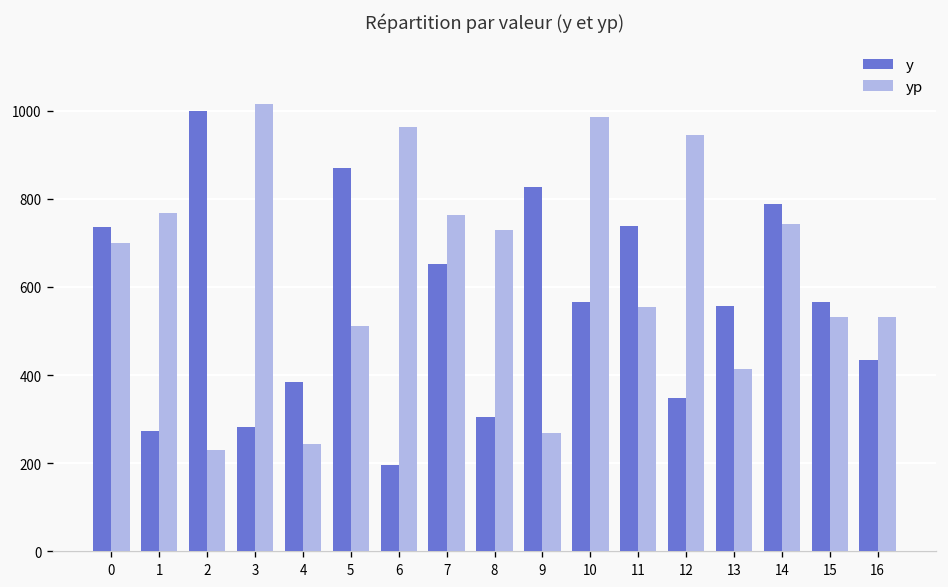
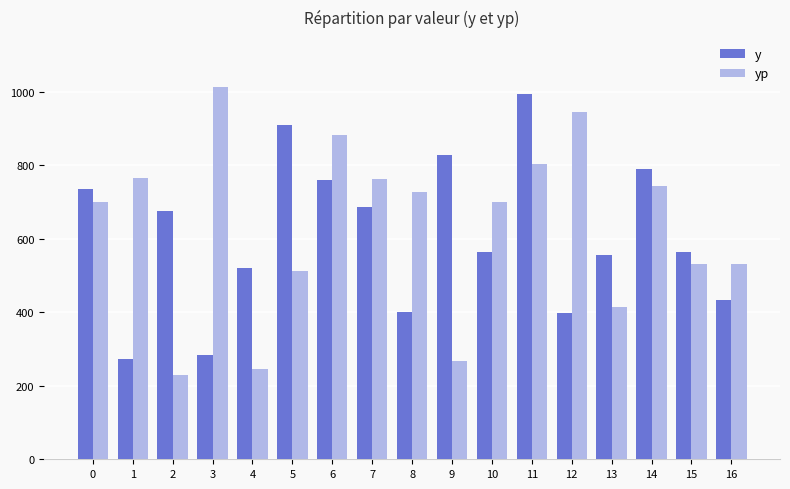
  {
    "y": {
      "0": 740,
      "1": 270,
-     "2": 1000,
+     "2": 680,
      "3": 280,
-     "4": 380,
-     "5": 870,
-     "6": 200,
-     "7": 650,
-     "8": 300,
+     "4": 520,
+     "5": 910,
+     "6": 760,
+     "7": 690,
+     "8": 400,
      "9": 830,
      "10": 570,
-     "11": 740,
-     "12": 350,
+     "11": 990,
+     "12": 400,
      "13": 560,
      "14": 790,
      "15": 570,
      "16": 440
    },
    "yp": {
      "0": 700,
      "1": 770,
      "2": 230,
      "3": 1010,
      "4": 240,
      "5": 510,
-     "6": 960,
+     "6": 880,
      "7": 760,
      "8": 730,
      "9": 270,
-     "10": 990,
-     "11": 550,
+     "10": 700,
+     "11": 800,
      "12": 950,
      "13": 410,
      "14": 740,
      "15": 530,
      "16": 530
    }
  }
